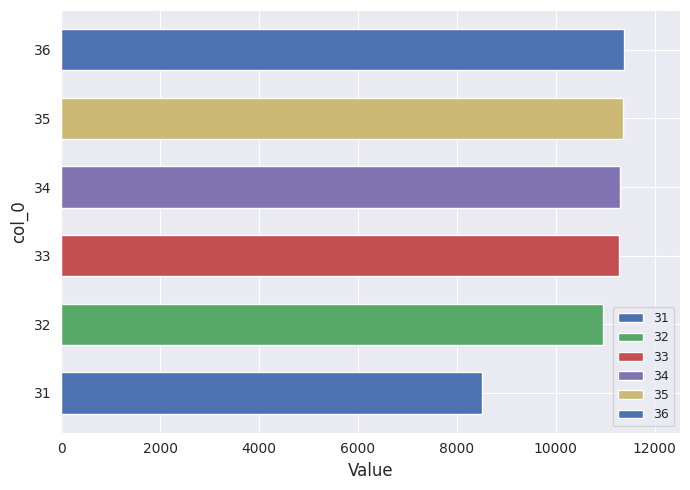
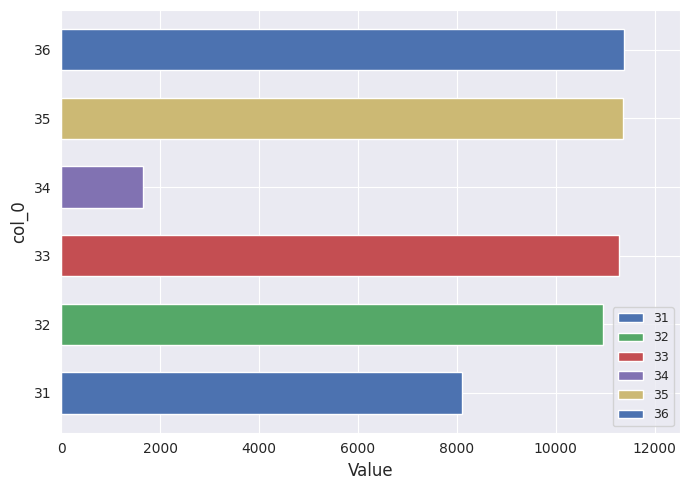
  {
    "36": 11400,
    "35": 11400,
-   "34": 11300,
+   "34": 1600,
    "33": 11300,
    "32": 11000,
-   "31": 8500
+   "31": 8100
  }
